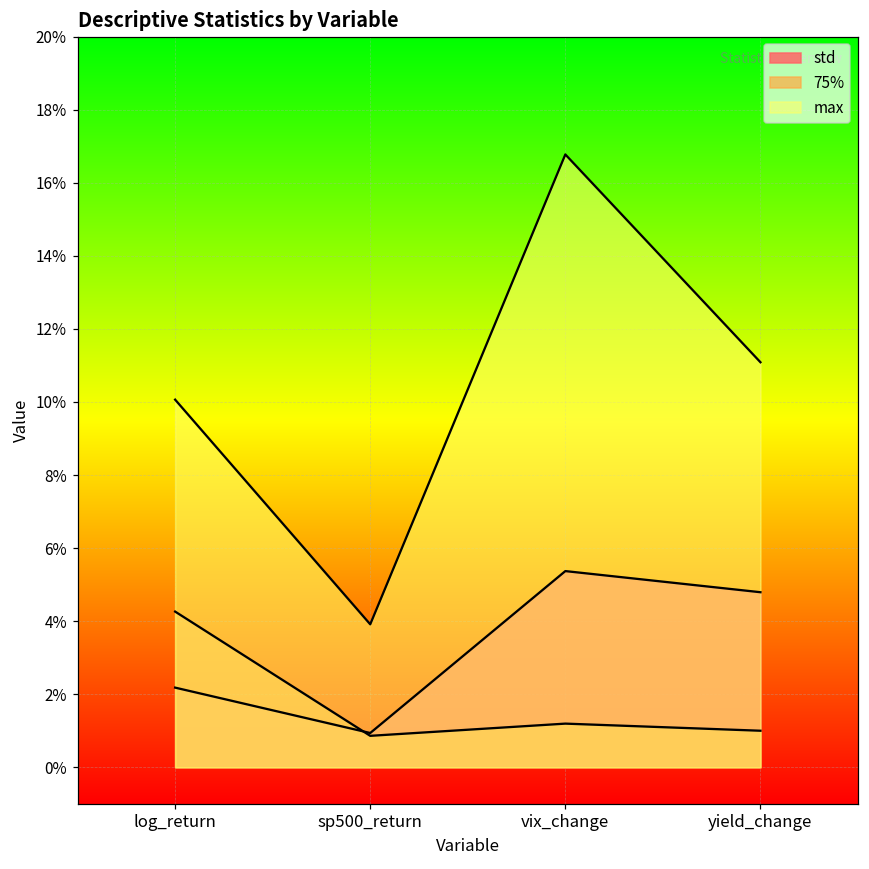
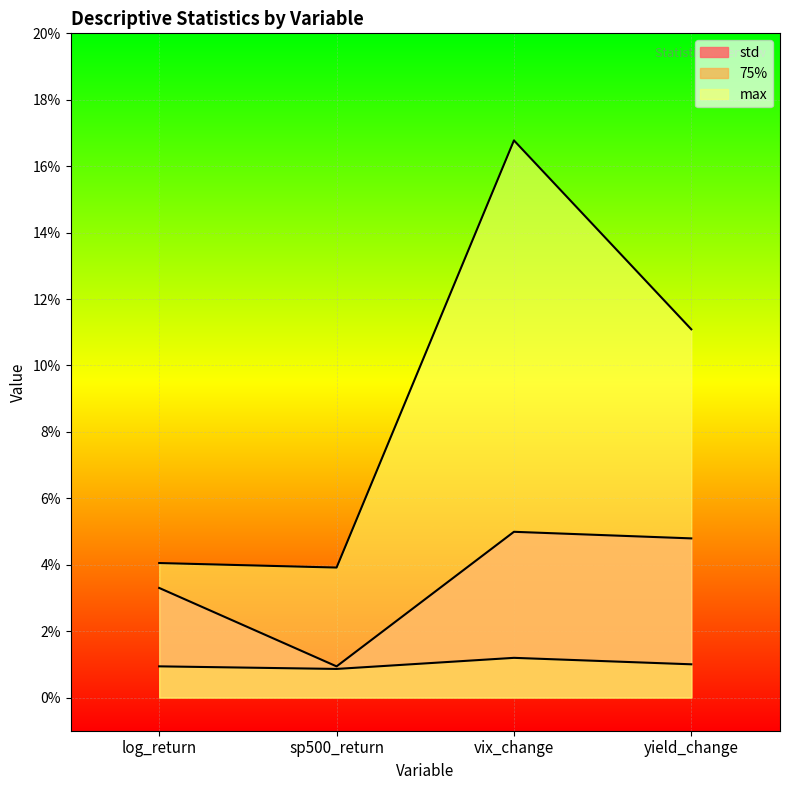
  {
    "std": {
-     "log_return": "2.2%",
-     "vix_change": "5.4%",
+     "log_return": "3.3%",
+     "vix_change": "5.0%",
      "yield_change": "4.8%"
    },
    "75%": {
-     "log_return": "4.3%",
+     "log_return": "0.9%",
      "vix_change": "1.2%",
      "yield_change": "1.0%"
    },
    "max": {
-     "log_return": "10.1%",
+     "log_return": "4.0%",
      "sp500_return": "3.9%",
      "vix_change": "16.8%",
      "yield_change": "11.1%"
    }
  }
